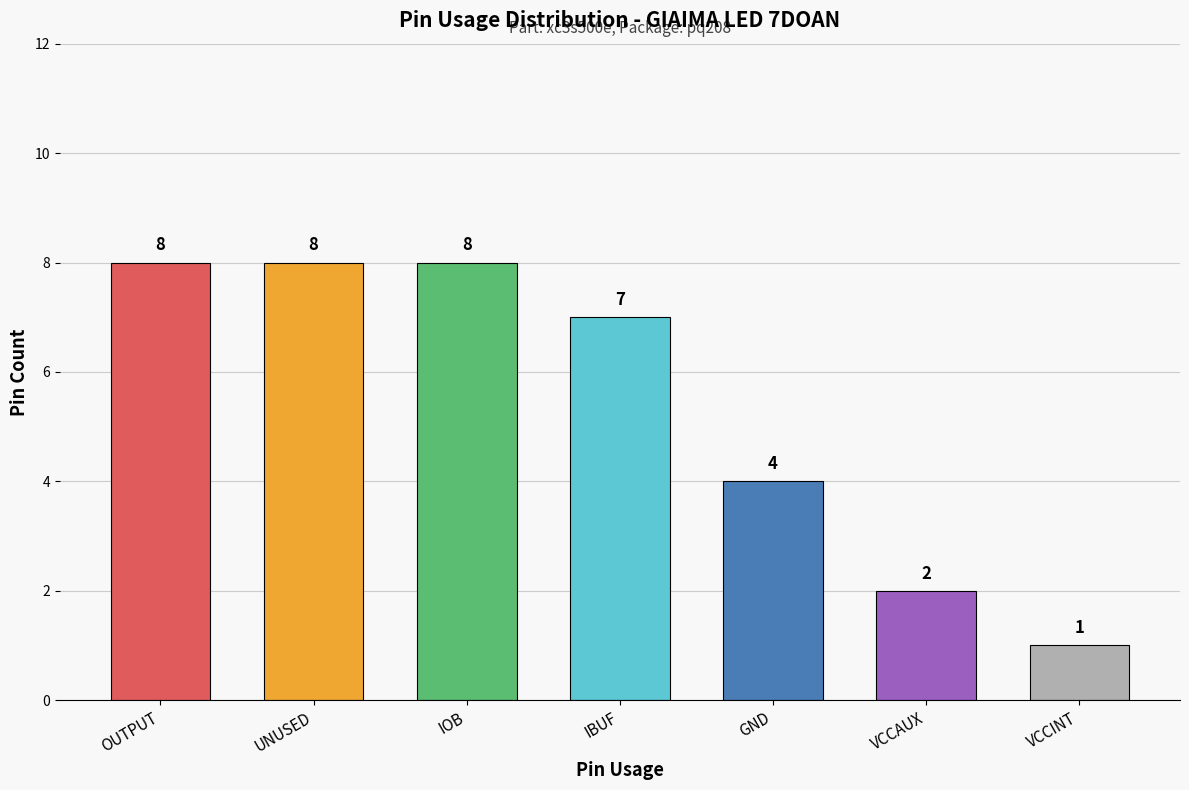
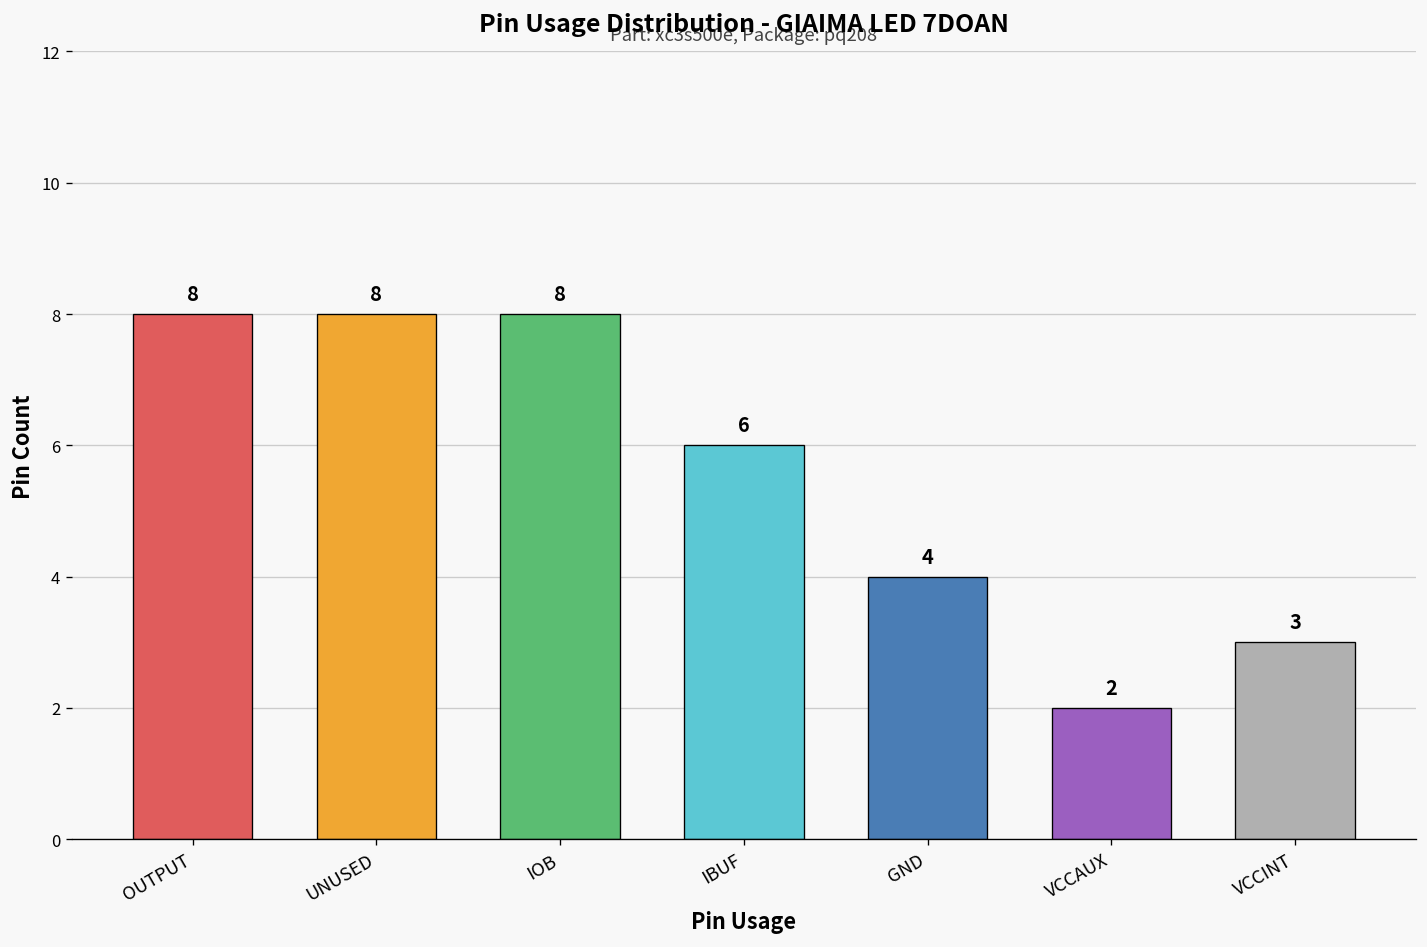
  {
    "OUTPUT": 8,
    "UNUSED": 8,
    "IOB": 8,
-   "IBUF": 7,
+   "IBUF": 6,
    "GND": 4,
    "VCCAUX": 2,
-   "VCCINT": 1
+   "VCCINT": 3
  }
